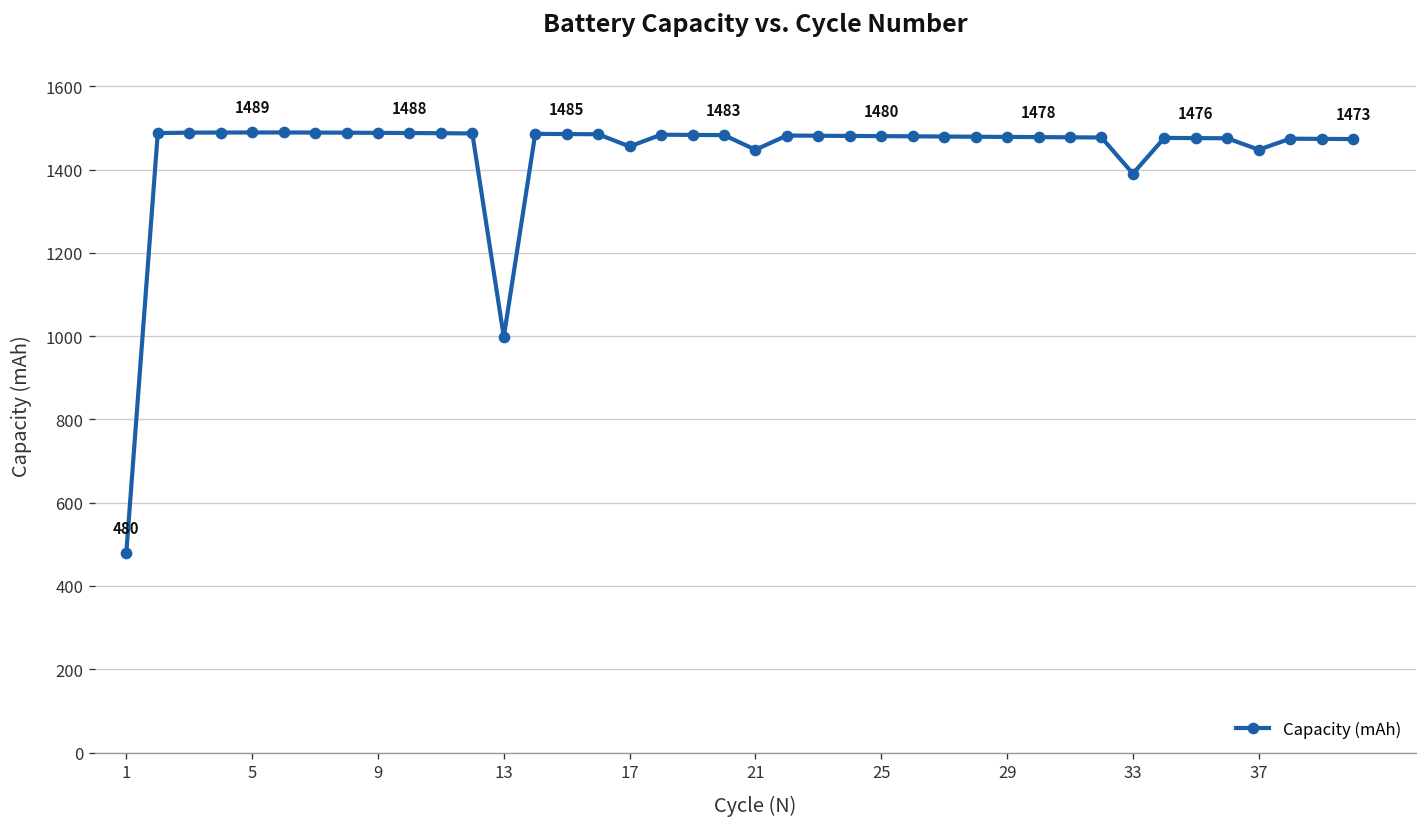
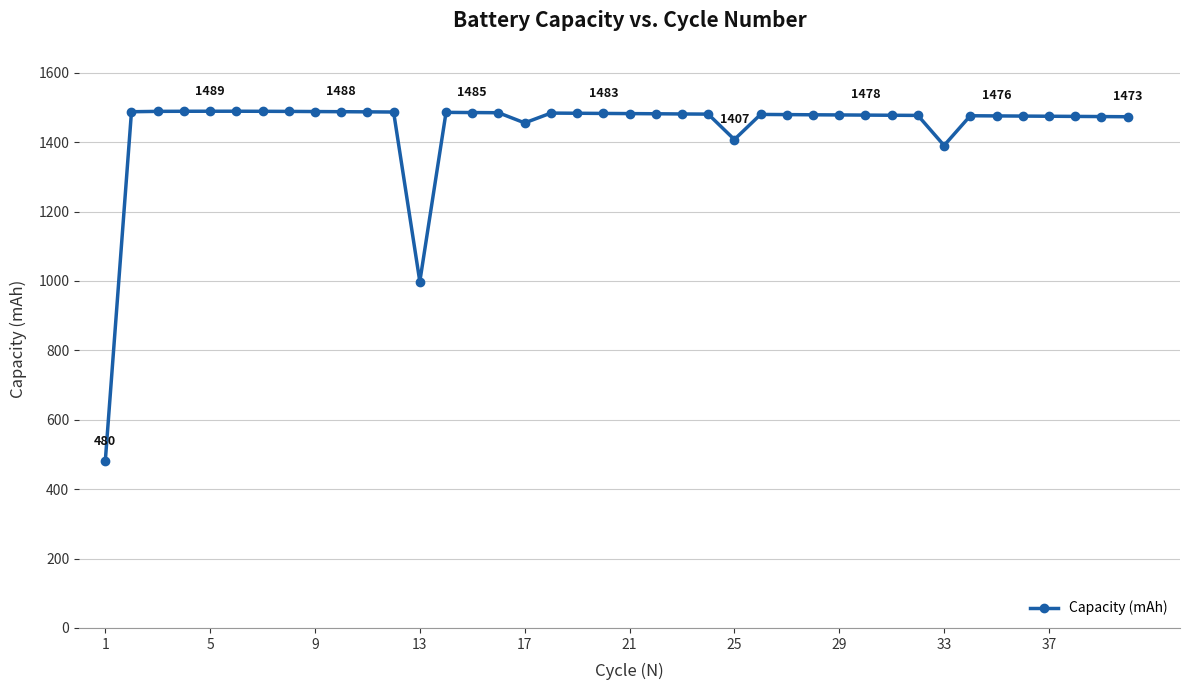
  {
    "1": 480,
    "5": 1489,
-   "21": 1450,
-   "25": 1480,
-   "37": 1450
+   "21": 1480,
+   "25": 1407,
+   "37": 1470
  }
